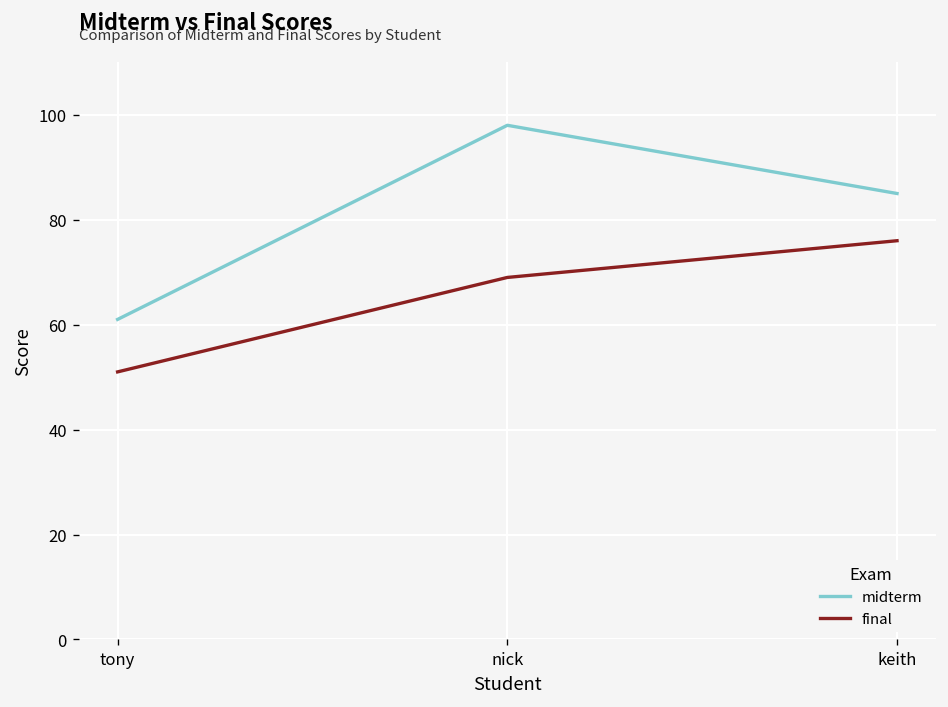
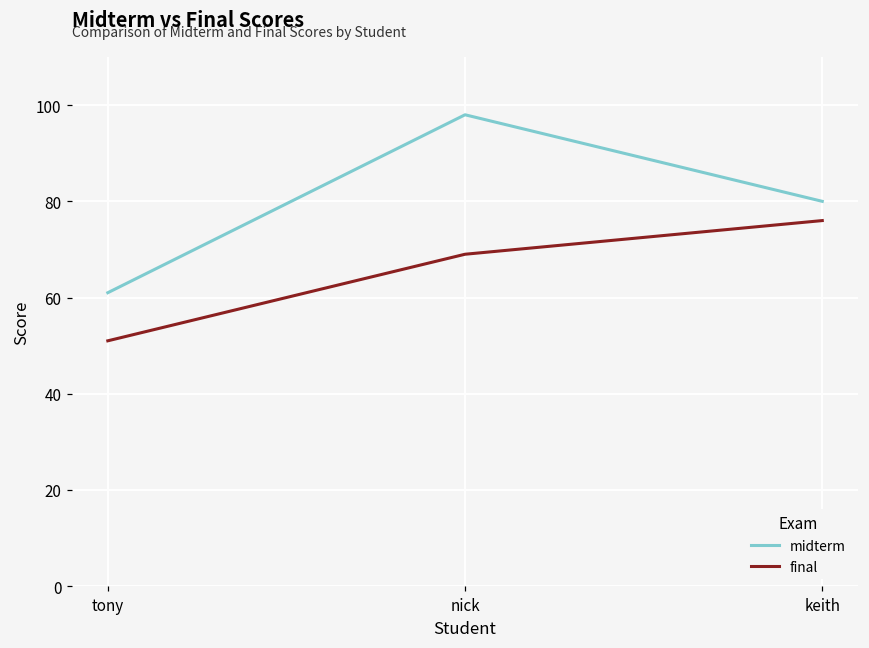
  {
    "midterm": {
      "tony": 61,
      "nick": 98,
-     "keith": 85
+     "keith": 80
    },
    "final": {
      "tony": 51,
      "nick": 69,
      "keith": 76
    }
  }
